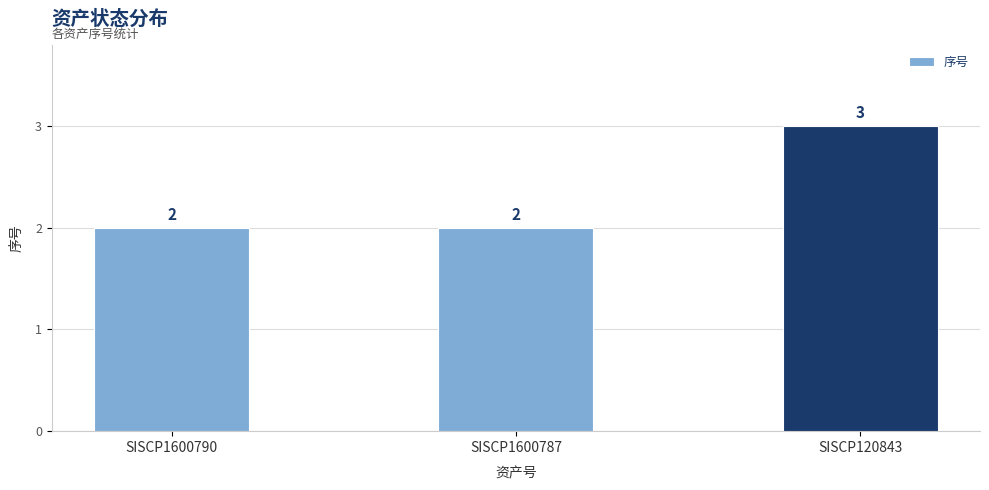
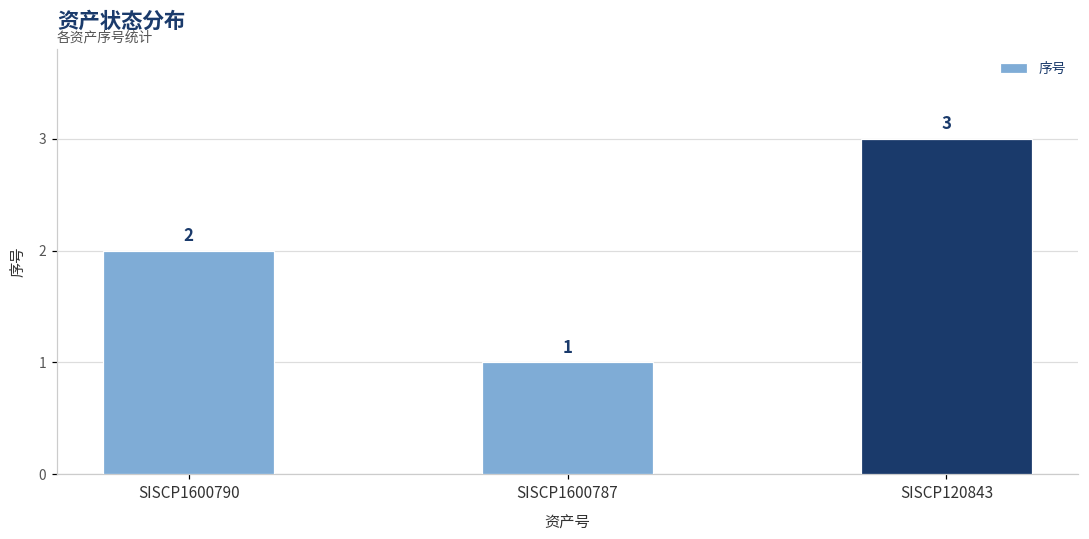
  {
    "SISCP1600790": 2,
-   "SISCP1600787": 2,
+   "SISCP1600787": 1,
    "SISCP120843": 3
  }
